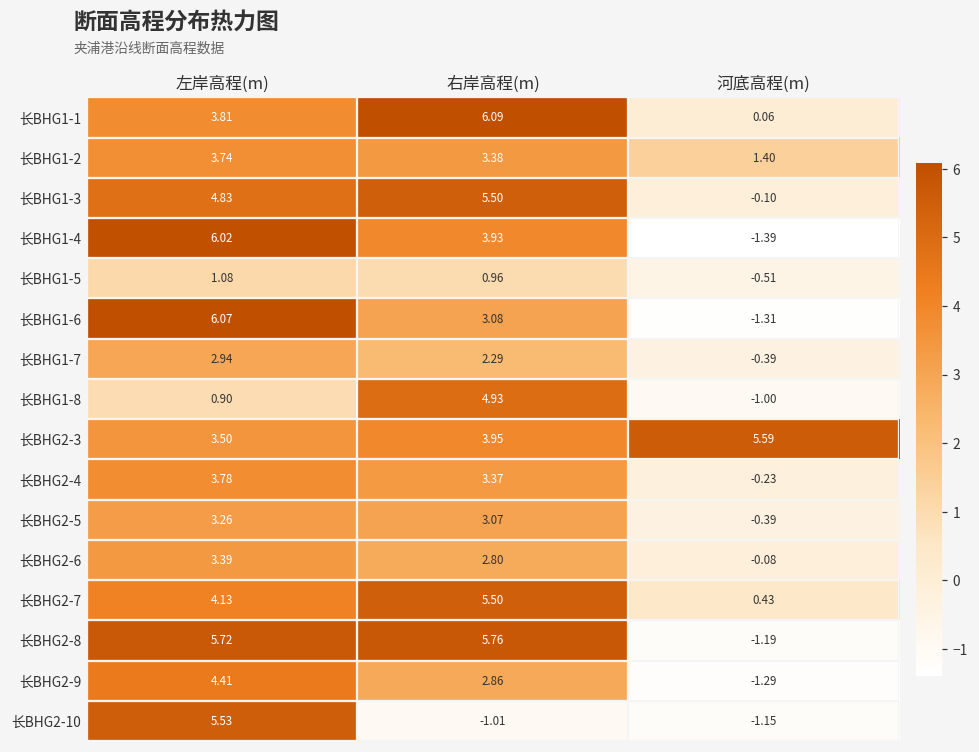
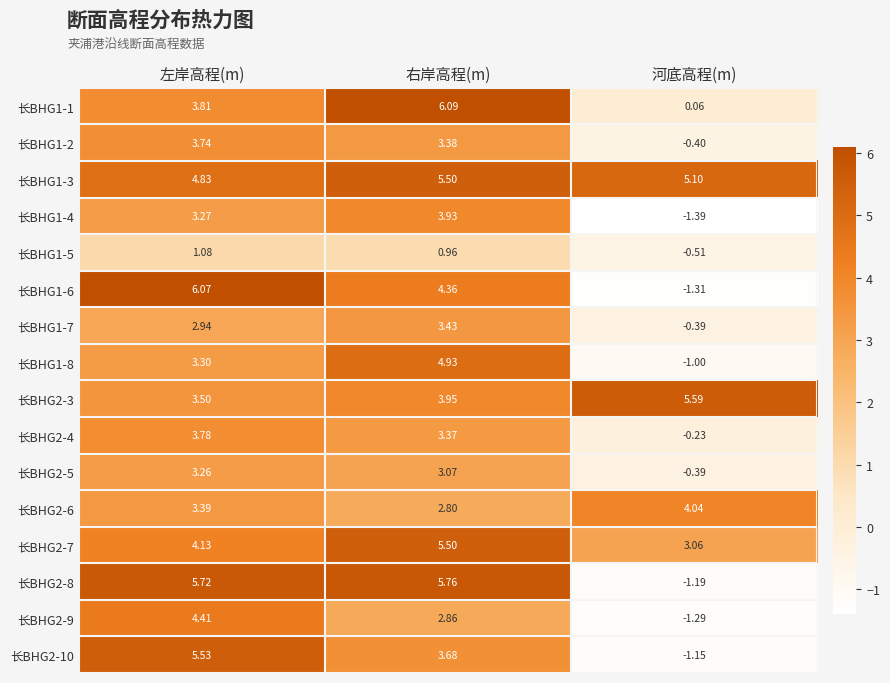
  {
    "长BHG1-1": {
      "左岸高程(m)": 3.81,
      "右岸高程(m)": 6.09,
      "河底高程(m)": 0.06
    },
    "长BHG1-2": {
      "左岸高程(m)": 3.74,
      "右岸高程(m)": 3.38,
-     "河底高程(m)": 1.40
+     "河底高程(m)": -0.40
    },
    "长BHG1-3": {
      "左岸高程(m)": 4.83,
      "右岸高程(m)": 5.50,
-     "河底高程(m)": -0.10
+     "河底高程(m)": 5.10
    },
    "长BHG1-4": {
-     "左岸高程(m)": 6.02,
+     "左岸高程(m)": 3.27,
      "右岸高程(m)": 3.93,
      "河底高程(m)": -1.39
    },
    "长BHG1-5": {
      "左岸高程(m)": 1.08,
      "右岸高程(m)": 0.96,
      "河底高程(m)": -0.51
    },
    "长BHG1-6": {
      "左岸高程(m)": 6.07,
-     "右岸高程(m)": 3.08,
+     "右岸高程(m)": 4.36,
      "河底高程(m)": -1.31
    },
    "长BHG1-7": {
      "左岸高程(m)": 2.94,
-     "右岸高程(m)": 2.29,
+     "右岸高程(m)": 3.43,
      "河底高程(m)": -0.39
    },
    "长BHG1-8": {
-     "左岸高程(m)": 0.90,
+     "左岸高程(m)": 3.30,
      "右岸高程(m)": 4.93,
      "河底高程(m)": -1.00
    },
    "长BHG2-3": {
      "左岸高程(m)": 3.50,
      "右岸高程(m)": 3.95,
      "河底高程(m)": 5.59
    },
    "长BHG2-4": {
      "左岸高程(m)": 3.78,
      "右岸高程(m)": 3.37,
      "河底高程(m)": -0.23
    },
    "长BHG2-5": {
      "左岸高程(m)": 3.26,
      "右岸高程(m)": 3.07,
      "河底高程(m)": -0.39
    },
    "长BHG2-6": {
      "左岸高程(m)": 3.39,
      "右岸高程(m)": 2.80,
-     "河底高程(m)": -0.08
+     "河底高程(m)": 4.04
    },
    "长BHG2-7": {
      "左岸高程(m)": 4.13,
      "右岸高程(m)": 5.50,
-     "河底高程(m)": 0.43
+     "河底高程(m)": 3.06
    },
    "长BHG2-8": {
      "左岸高程(m)": 5.72,
      "右岸高程(m)": 5.76,
      "河底高程(m)": -1.19
    },
    "长BHG2-9": {
      "左岸高程(m)": 4.41,
      "右岸高程(m)": 2.86,
      "河底高程(m)": -1.29
    },
    "长BHG2-10": {
      "左岸高程(m)": 5.53,
-     "右岸高程(m)": -1.01,
+     "右岸高程(m)": 3.68,
      "河底高程(m)": -1.15
    }
  }
